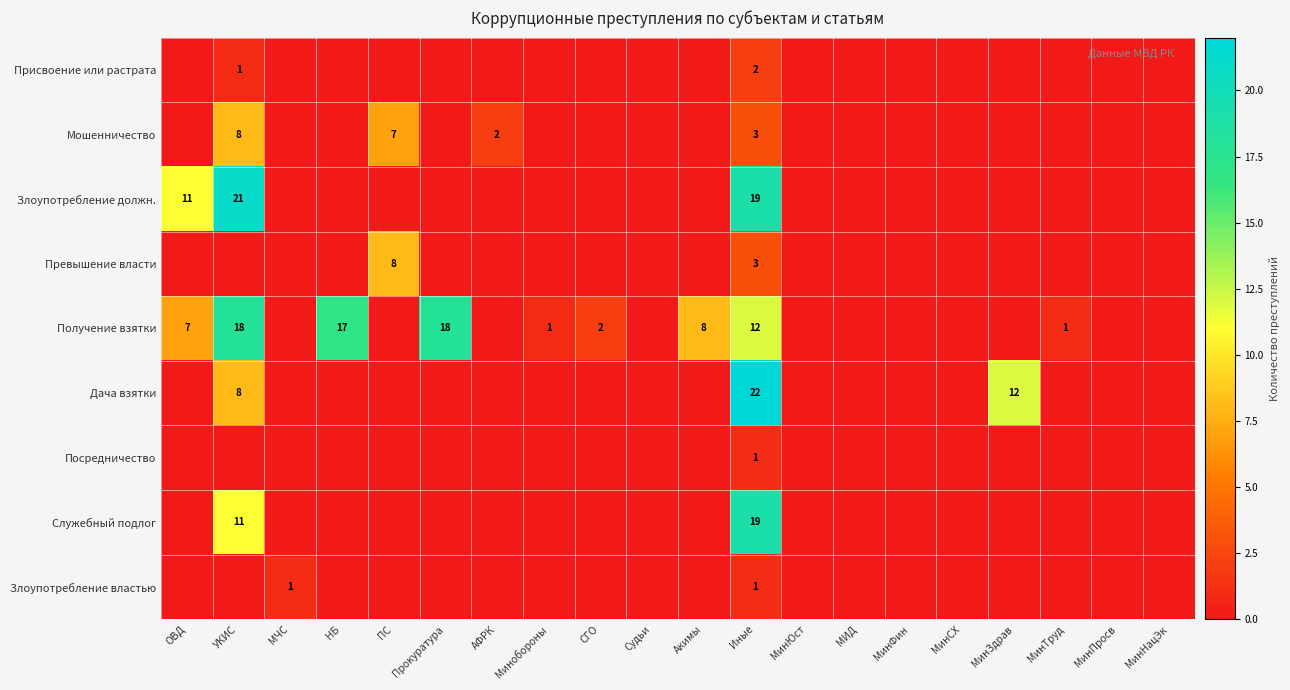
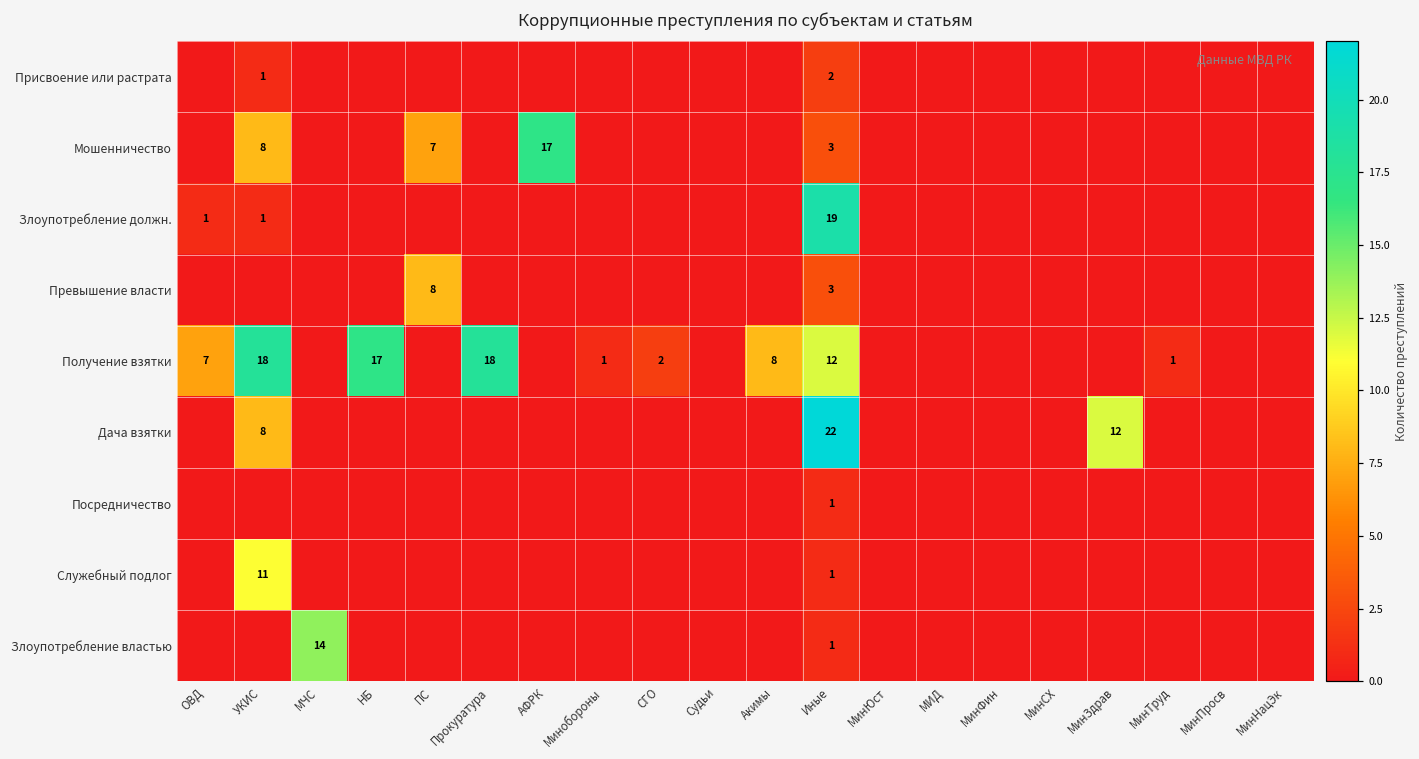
  {
    "Присвоение или растрата": {
      "УКИС": 1,
      "Иные": 2
    },
    "Мошенничество": {
      "УКИС": 8,
      "ПС": 7,
-     "АФРК": 2,
+     "АФРК": 17,
      "Иные": 3
    },
    "Злоупотребление должн.": {
-     "ОВД": 11,
-     "УКИС": 21,
+     "ОВД": 1,
+     "УКИС": 1,
      "Иные": 19
    },
    "Превышение власти": {
      "ПС": 8,
      "Иные": 3
    },
    "Получение взятки": {
      "ОВД": 7,
      "УКИС": 18,
      "НБ": 17,
      "Прокуратура": 18,
      "Минобороны": 1,
      "СГО": 2,
      "Акимы": 8,
      "Иные": 12,
      "МинТруд": 1
    },
    "Дача взятки": {
      "УКИС": 8,
      "Иные": 22,
      "МинЗдрав": 12
    },
    "Посредничество": {
      "Иные": 1
    },
    "Служебный подлог": {
      "УКИС": 11,
-     "Иные": 19
+     "Иные": 1
    },
    "Злоупотребление властью": {
-     "МЧС": 1,
+     "МЧС": 14,
      "Иные": 1
    }
  }
